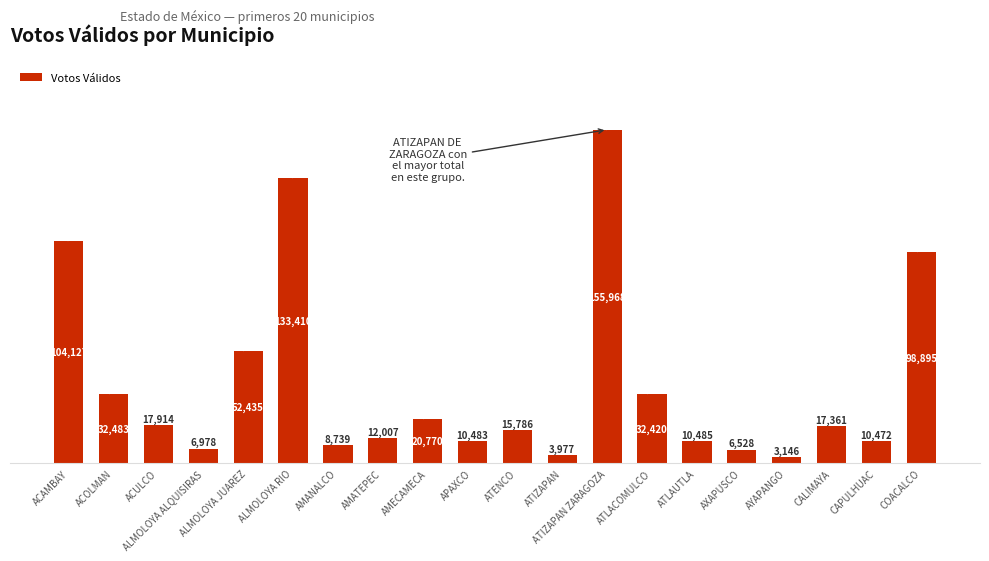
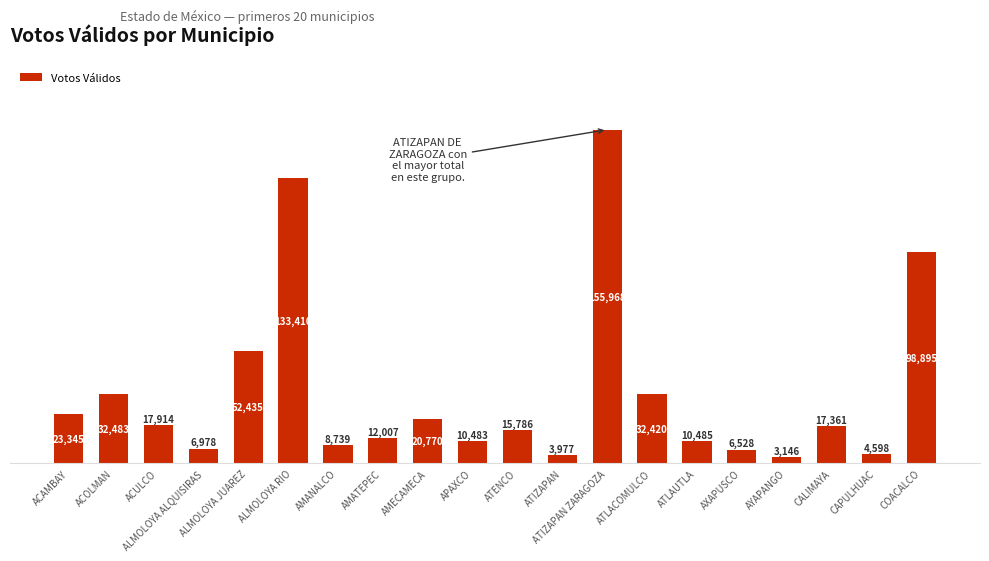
  {
-   "ACAMBAY": "104,127",
+   "ACAMBAY": "23,345",
    "ACOLMAN": "32,483",
    "ACULCO": "17,914",
    "ALMOLOYA ALQUISIRAS": "6,978",
    "ALMOLOYA JUAREZ": "52,435",
    "ALMOLOYA RIO": "133,410",
    "AMANALCO": "8,739",
    "AMATEPEC": "12,007",
    "AMECAMECA": "20,770",
    "APAXCO": "10,483",
    "ATENCO": "15,786",
    "ATIZAPAN": "3,977",
    "ATIZAPAN ZARAGOZA": "155,968",
    "ATLACOMULCO": "32,420",
    "ATLAUTLA": "10,485",
    "AXAPUSCO": "6,528",
    "AYAPANGO": "3,146",
    "CALIMAYA": "17,361",
-   "CAPULHUAC": "10,472",
+   "CAPULHUAC": "4,598",
    "COACALCO": "98,895"
  }
